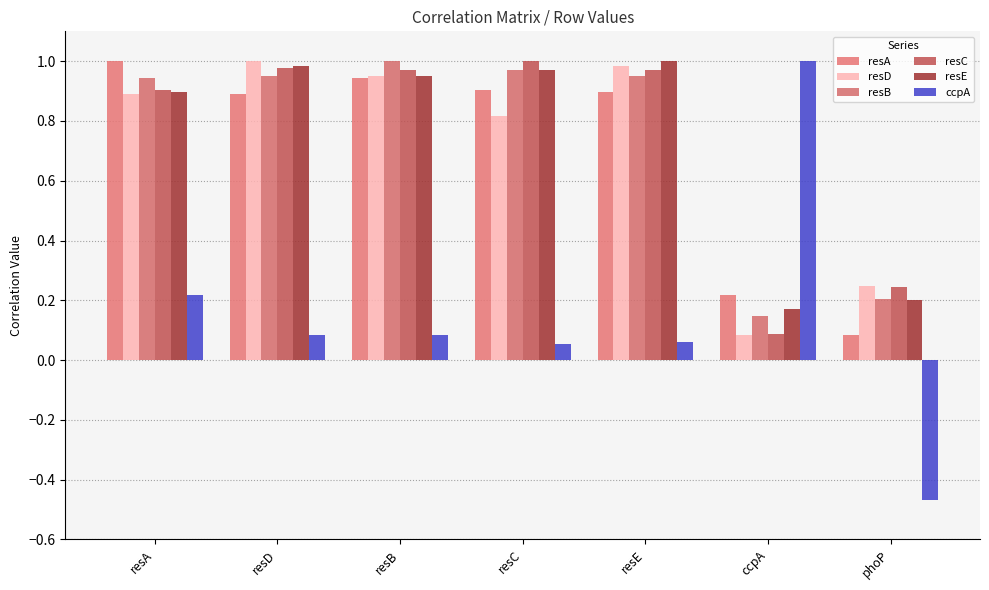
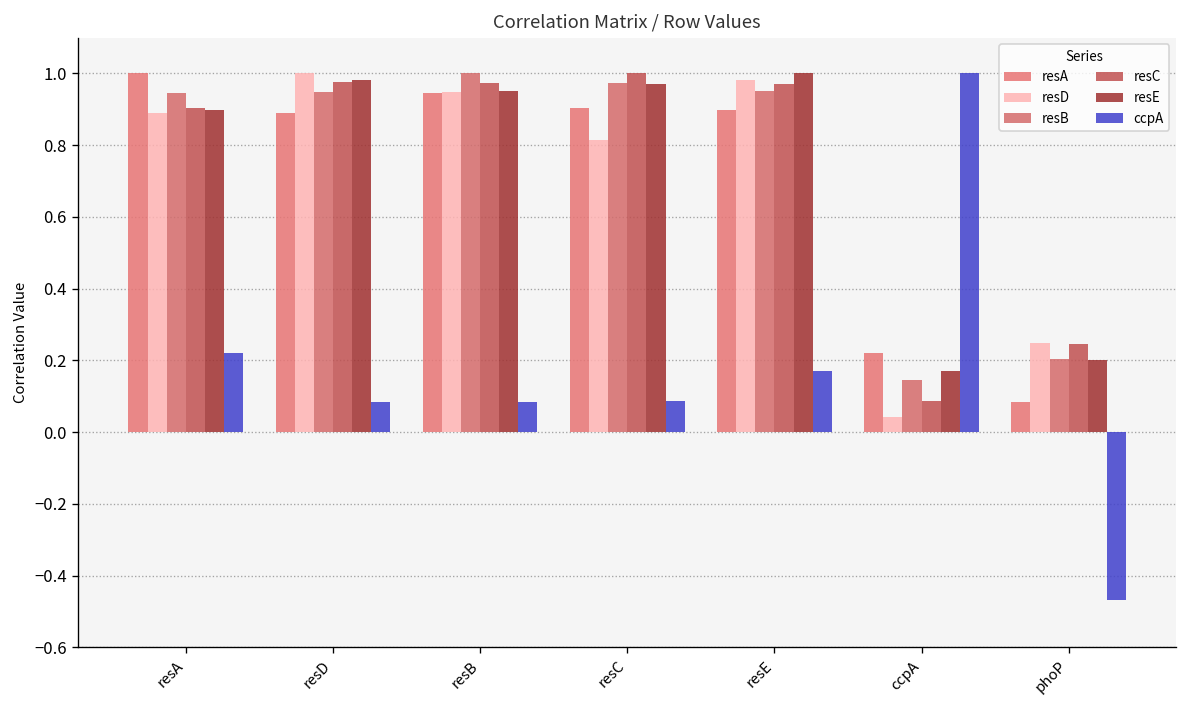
  {
    "resD": {
      "resA": 0.89,
      "resD": 1.00,
      "resB": 0.95,
      "resC": 0.82,
      "resE": 0.98,
-     "ccpA": 0.08,
+     "ccpA": 0.04,
      "phoP": 0.25
    },
    "ccpA": {
      "resA": 0.22,
      "resD": 0.08,
      "resB": 0.09,
-     "resC": 0.05,
-     "resE": 0.06,
+     "resC": 0.09,
+     "resE": 0.17,
      "ccpA": 1.00,
      "phoP": -0.47
    }
  }
